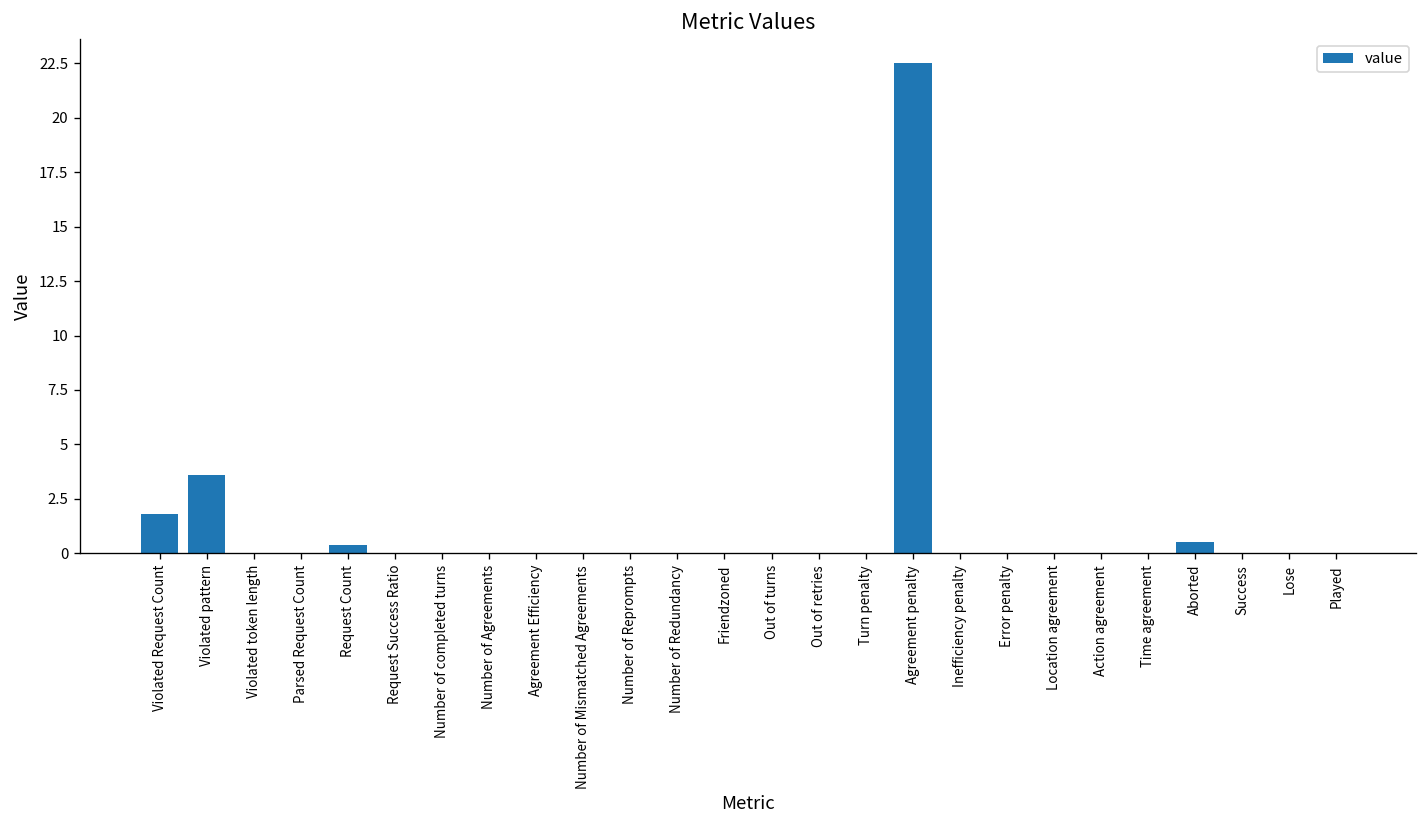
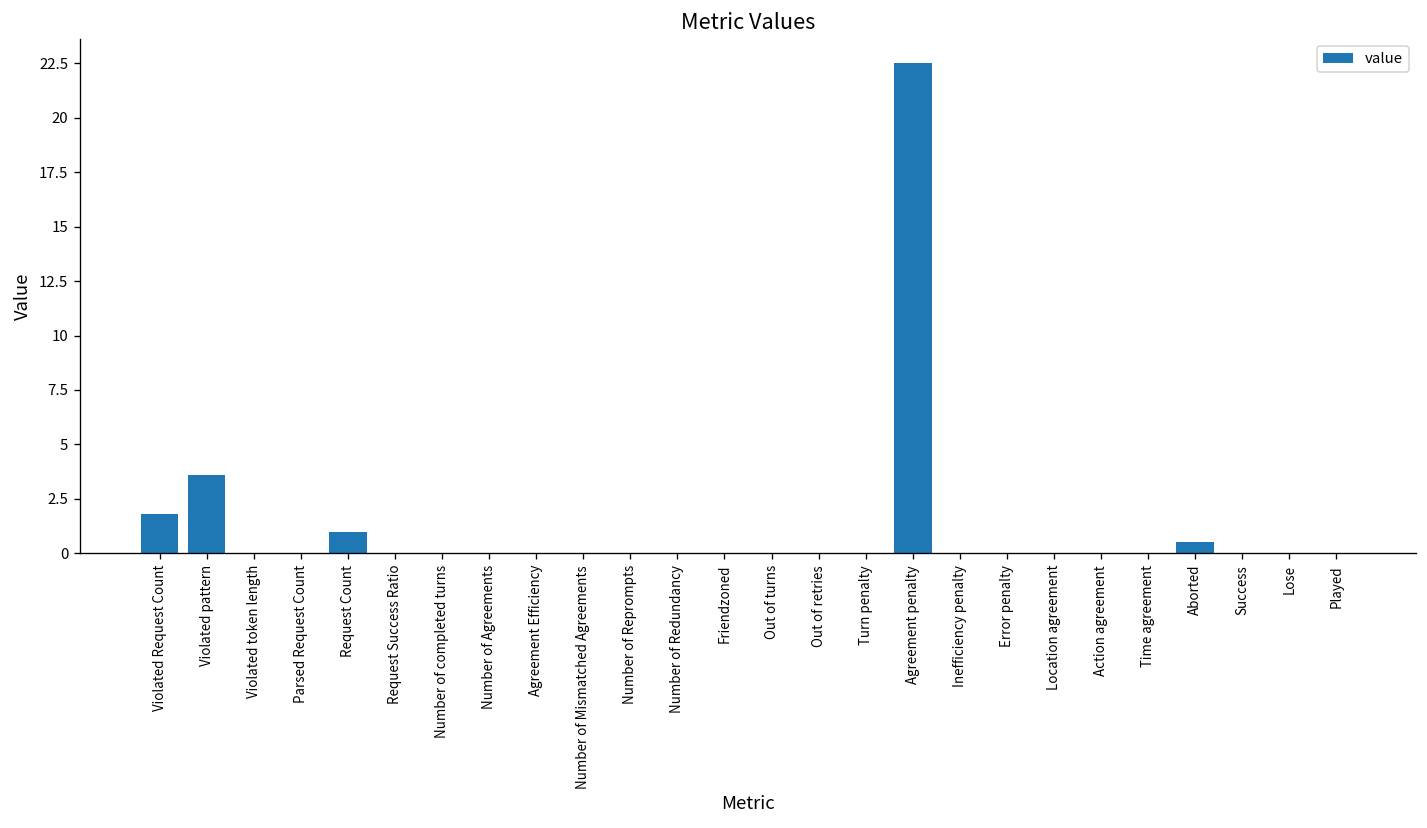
  {
    "Violated Request Count": 1.8,
    "Violated pattern": 3.6,
    "Violated token length": 0.0,
    "Parsed Request Count": 0.0,
-   "Request Count": 0.4,
+   "Request Count": 1.0,
    "Request Success Ratio": 0.0,
    "Number of completed turns": 0.0,
    "Number of Agreements": 0.0,
    "Agreement Efficiency": 0.0,
    "Number of Mismatched Agreements": 0.0,
    "Number of Reprompts": 0.0,
    "Number of Redundancy": 0.0,
    "Friendzoned": 0.0,
    "Out of turns": 0.0,
    "Out of retries": 0.0,
    "Turn penalty": 0.0,
    "Agreement penalty": 22.5,
    "Inefficiency penalty": 0.0,
    "Error penalty": 0.0,
    "Location agreement": 0.0,
    "Action agreement": 0.0,
    "Time agreement": 0.0,
    "Aborted": 0.5,
    "Success": 0.0,
    "Lose": 0.0,
    "Played": 0.0
  }
